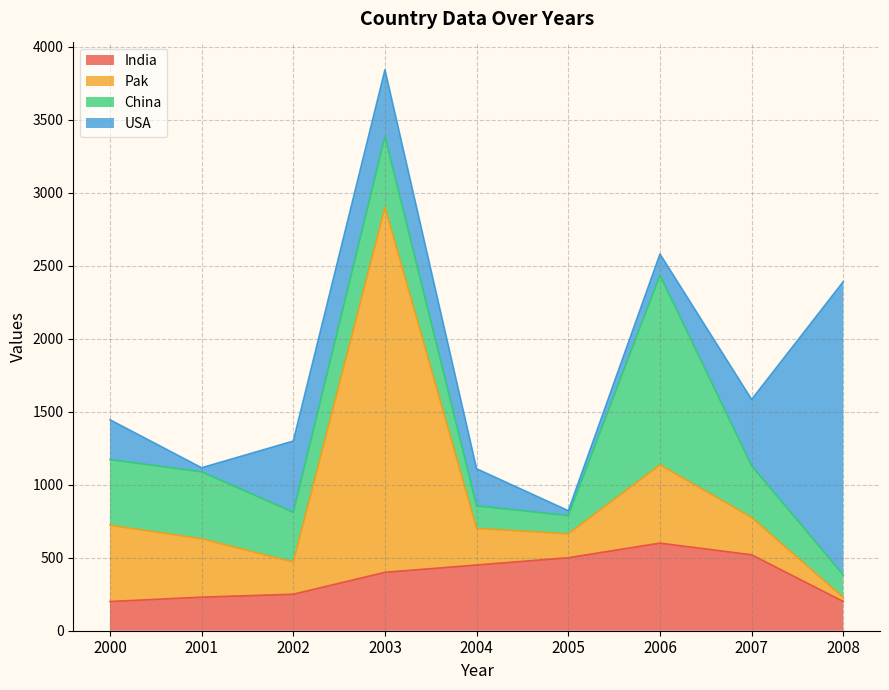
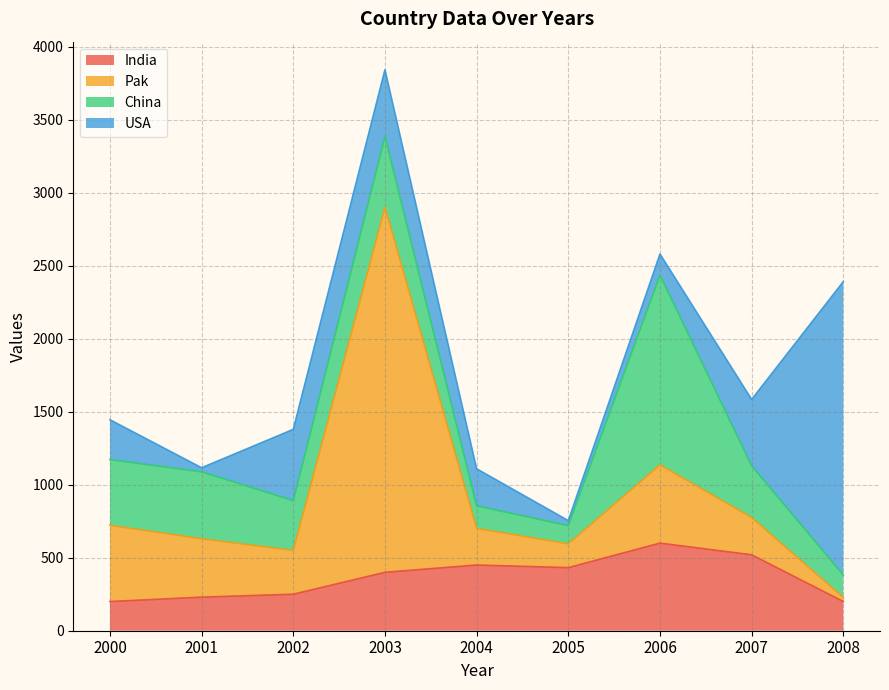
  {
    "India": {
      "2000": 200,
      "2001": 230,
      "2002": 250,
      "2003": 400,
      "2004": 450,
-     "2005": 500,
+     "2005": 430,
      "2006": 600,
      "2007": 520,
      "2008": 200
    },
    "Pak": {
      "2000": 520,
      "2001": 400,
-     "2002": 220,
+     "2002": 300,
      "2003": 2500,
      "2004": 250,
      "2005": 160,
      "2006": 540,
      "2007": 260,
      "2008": 30
    },
    "China": {
      "2000": 450,
      "2001": 460,
      "2002": 340,
      "2003": 480,
      "2004": 150,
      "2005": 130,
      "2006": 1300,
      "2007": 350,
      "2008": 150
    },
    "USA": {
      "2000": 270,
      "2001": 30,
      "2002": 490,
      "2003": 460,
      "2004": 250,
      "2005": 30,
      "2006": 150,
      "2007": 460,
      "2008": 2010
    }
  }
